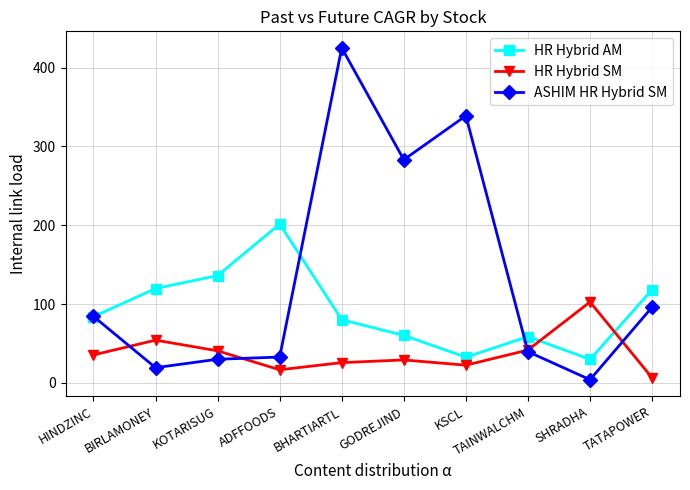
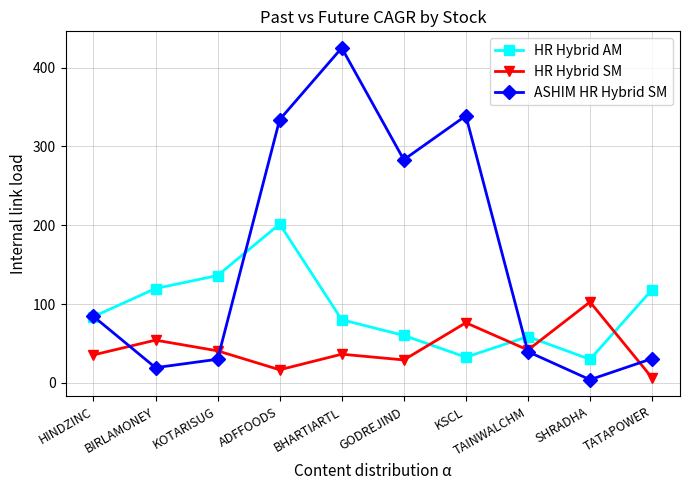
  {
    "HR Hybrid AM": {
      "BIRLAMONEY": 120,
      "KOTARISUG": 140,
      "ADFFOODS": 200,
      "BHARTIARTL": 80,
      "GODREJIND": 60,
      "KSCL": 30,
      "TAINWALCHM": 60,
      "SHRADHA": 30,
      "TATAPOWER": 120
    },
    "HR Hybrid SM": {
      "HINDZINC": 40,
      "BIRLAMONEY": 50,
      "KOTARISUG": 40,
      "ADFFOODS": 20,
-     "BHARTIARTL": 30,
+     "BHARTIARTL": 40,
      "GODREJIND": 30,
-     "KSCL": 20,
+     "KSCL": 80,
      "SHRADHA": 100,
      "TATAPOWER": 10
    },
    "ASHIM HR Hybrid SM": {
      "BIRLAMONEY": 20,
      "KOTARISUG": 30,
-     "ADFFOODS": 30,
+     "ADFFOODS": 330,
      "BHARTIARTL": 420,
      "GODREJIND": 280,
      "KSCL": 340,
      "SHRADHA": 0,
-     "TATAPOWER": 100
+     "TATAPOWER": 30
    }
  }
